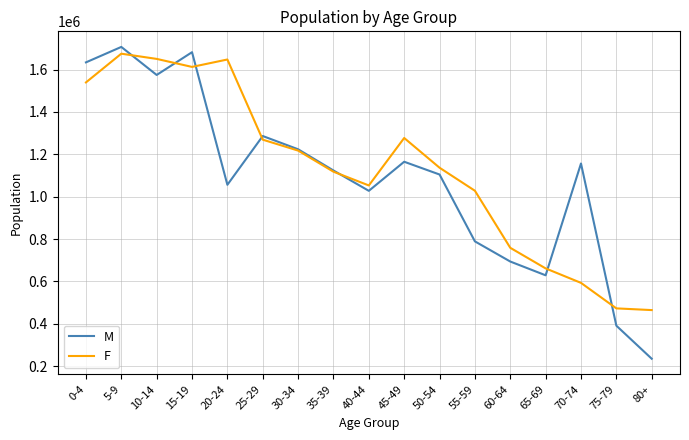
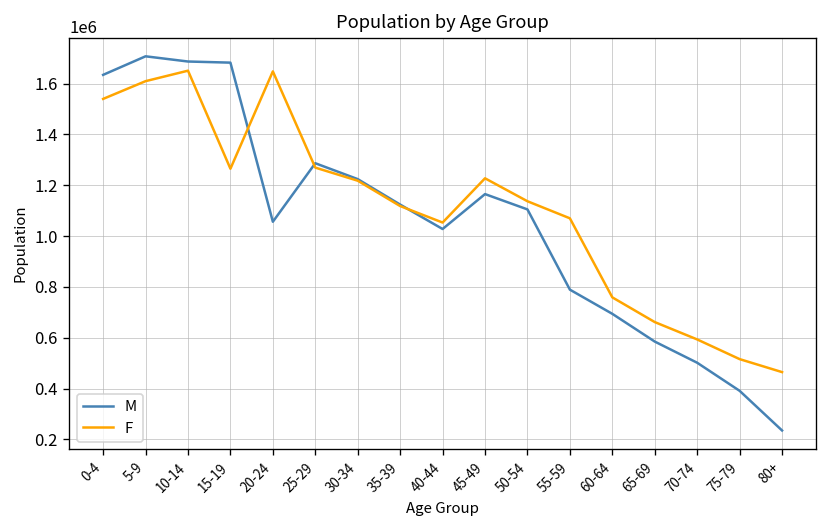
  {
    "M": {
      "0-4": 1630000,
      "5-9": 1710000,
-     "10-14": 1570000,
+     "10-14": 1690000,
      "15-19": 1680000,
      "20-24": 1060000,
      "25-29": 1290000,
      "40-44": 1030000,
      "45-49": 1170000,
      "50-54": 1100000,
      "55-59": 790000,
      "60-64": 690000,
-     "65-69": 630000,
-     "70-74": 1160000,
+     "65-69": 590000,
+     "70-74": 500000,
      "75-79": 390000,
      "80+": 240000
    },
    "F": {
      "0-4": 1540000,
-     "5-9": 1680000,
+     "5-9": 1610000,
      "10-14": 1650000,
-     "15-19": 1610000,
+     "15-19": 1260000,
      "20-24": 1650000,
      "25-29": 1270000,
      "40-44": 1050000,
-     "45-49": 1280000,
+     "45-49": 1230000,
      "50-54": 1140000,
-     "55-59": 1030000,
+     "55-59": 1070000,
      "60-64": 760000,
      "65-69": 660000,
      "70-74": 590000,
-     "75-79": 470000,
+     "75-79": 520000,
      "80+": 460000
    }
  }
